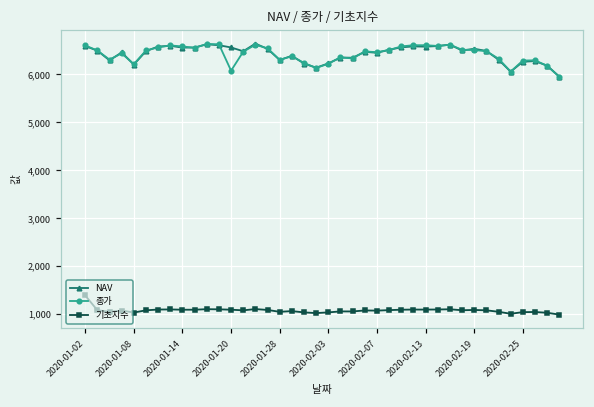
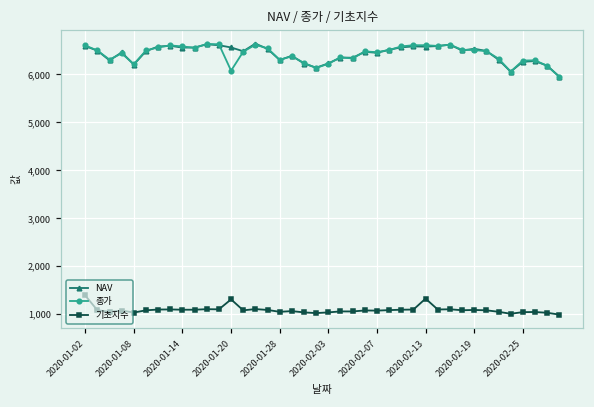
  {
    "NAV": {
      "2020-01-20": "6,600"
    },
    "종가": {
      "2020-01-20": "6,100"
    },
    "기초지수": {
      "2020-01-08": "1,000",
      "2020-01-14": "1,100",
-     "2020-01-20": "1,100",
+     "2020-01-20": "1,300",
      "2020-01-28": "1,100",
      "2020-02-03": "1,000",
      "2020-02-07": "1,100",
-     "2020-02-13": "1,100",
+     "2020-02-13": "1,300",
      "2020-02-19": "1,100",
      "2020-02-25": "1,000"
    }
  }
